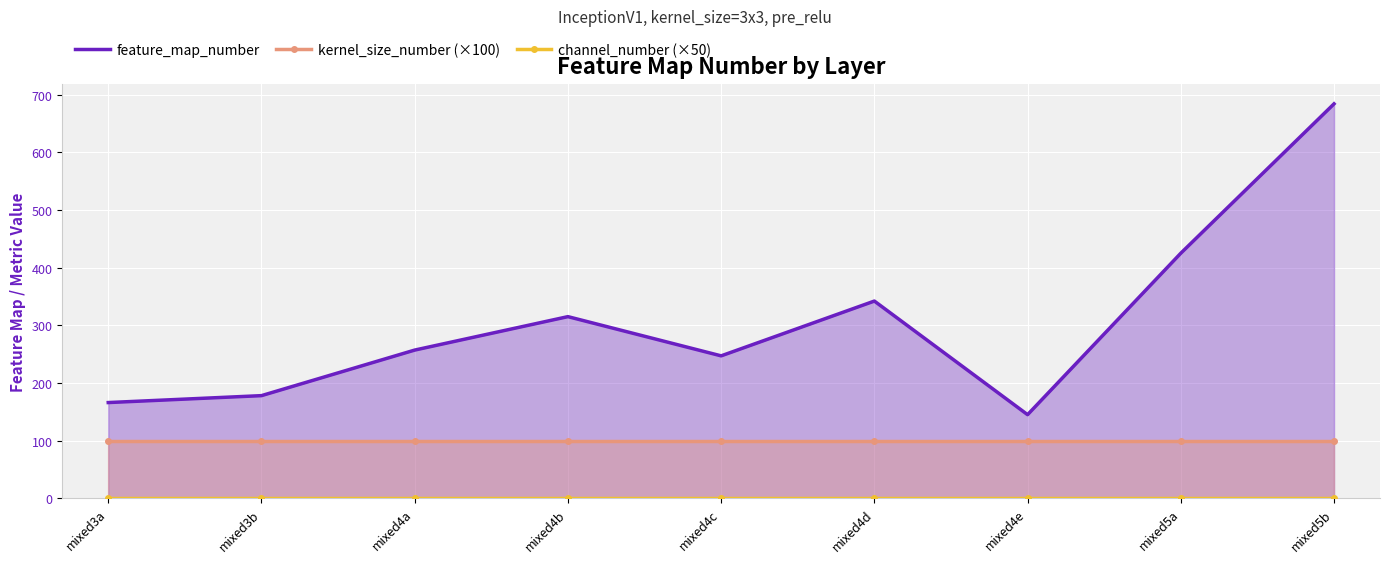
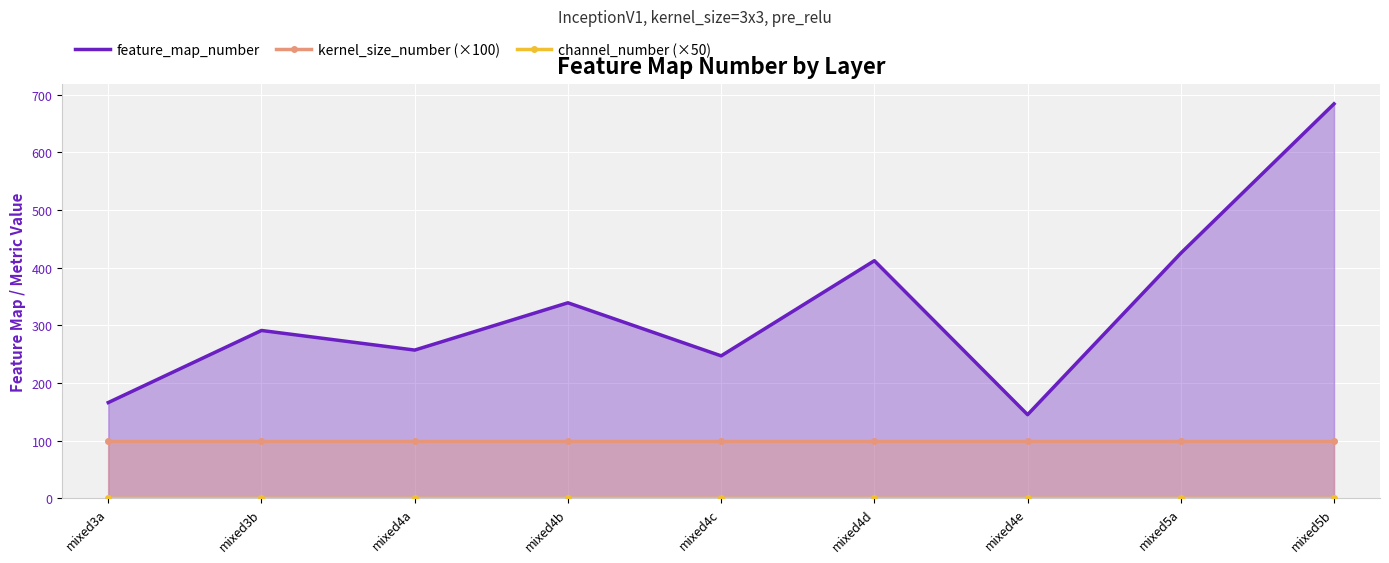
  {
    "feature_map_number": {
      "mixed3a": 170,
-     "mixed3b": 180,
+     "mixed3b": 290,
      "mixed4a": 260,
-     "mixed4b": 320,
+     "mixed4b": 340,
      "mixed4c": 250,
-     "mixed4d": 340,
+     "mixed4d": 410,
      "mixed4e": 150,
      "mixed5a": 430,
      "mixed5b": 680
    },
    "kernel_size_number (×100)": {
      "mixed3a": 100,
      "mixed3b": 100,
      "mixed4a": 100,
      "mixed4b": 100,
      "mixed4c": 100,
      "mixed4d": 100,
      "mixed4e": 100,
      "mixed5a": 100,
      "mixed5b": 100
    },
    "channel_number (×50)": {
      "mixed3a": 0,
      "mixed3b": 0,
      "mixed4a": 0,
      "mixed4b": 0,
      "mixed4c": 0,
      "mixed4d": 0,
      "mixed4e": 0,
      "mixed5a": 0,
      "mixed5b": 0
    }
  }
